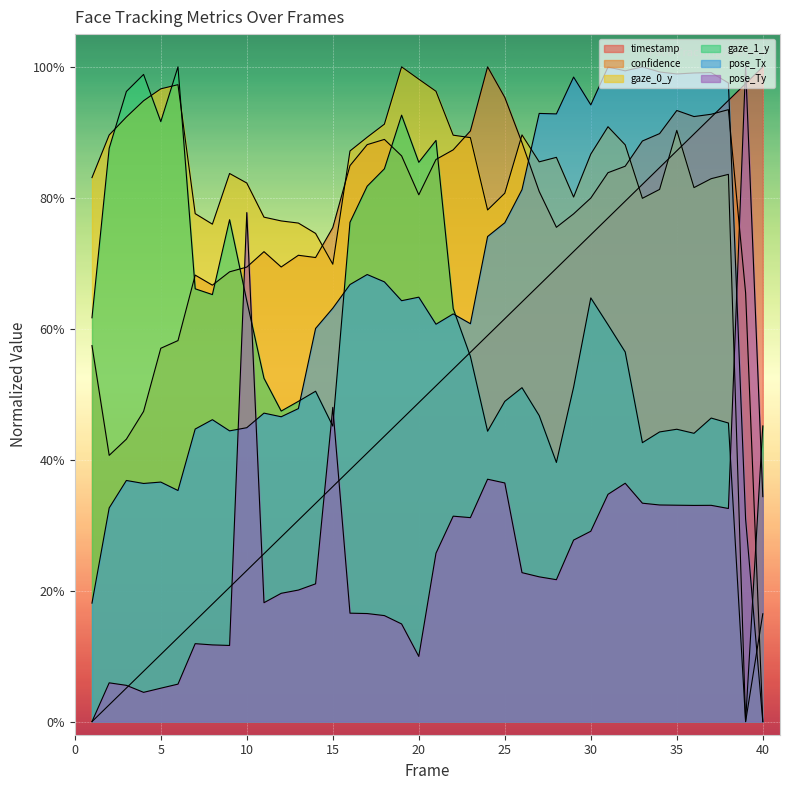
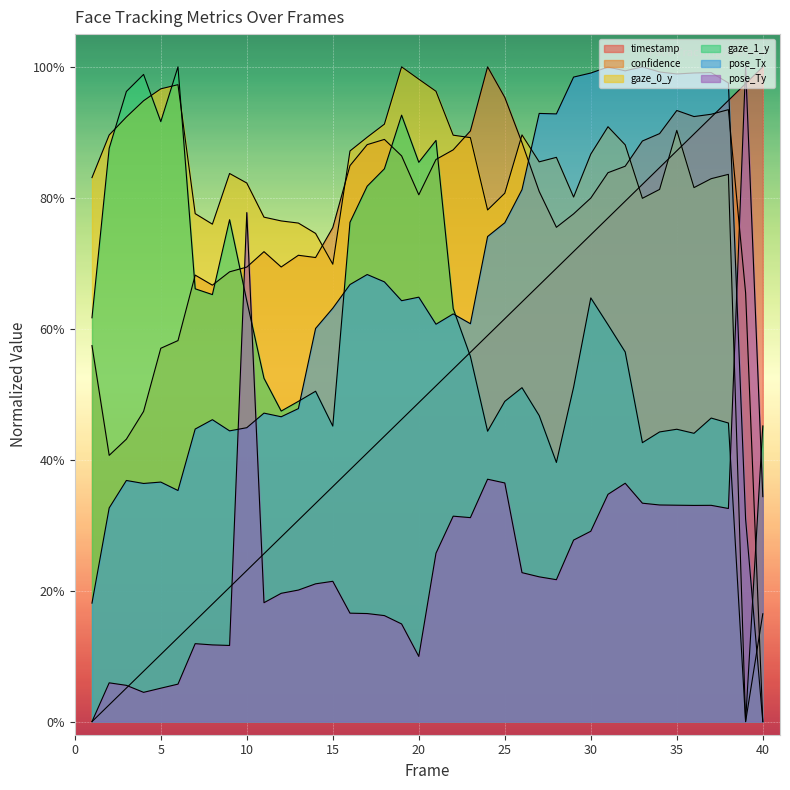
  {
    "gaze_0_y": {
      "5": "97%",
      "10": "82%",
      "15": "70%",
      "20": "98%",
      "25": "81%",
      "30": "87%",
      "35": "90%",
      "40": "16%"
    },
    "gaze_1_y": {
      "5": "92%",
      "10": "64%",
      "15": "45%",
      "20": "85%",
      "25": "49%",
      "30": "65%",
      "35": "45%",
      "40": "45%"
    },
    "pose_Tx": {
      "5": "37%",
      "10": "45%",
      "15": "63%",
      "20": "65%",
      "25": "76%",
-     "30": "94%"
+     "30": "99%"
    },
    "pose_Ty": {
      "5": "5%",
      "10": "78%",
-     "15": "48%",
+     "15": "21%",
      "20": "10%",
      "25": "36%",
      "30": "29%",
      "35": "33%",
      "40": "34%"
    }
  }
